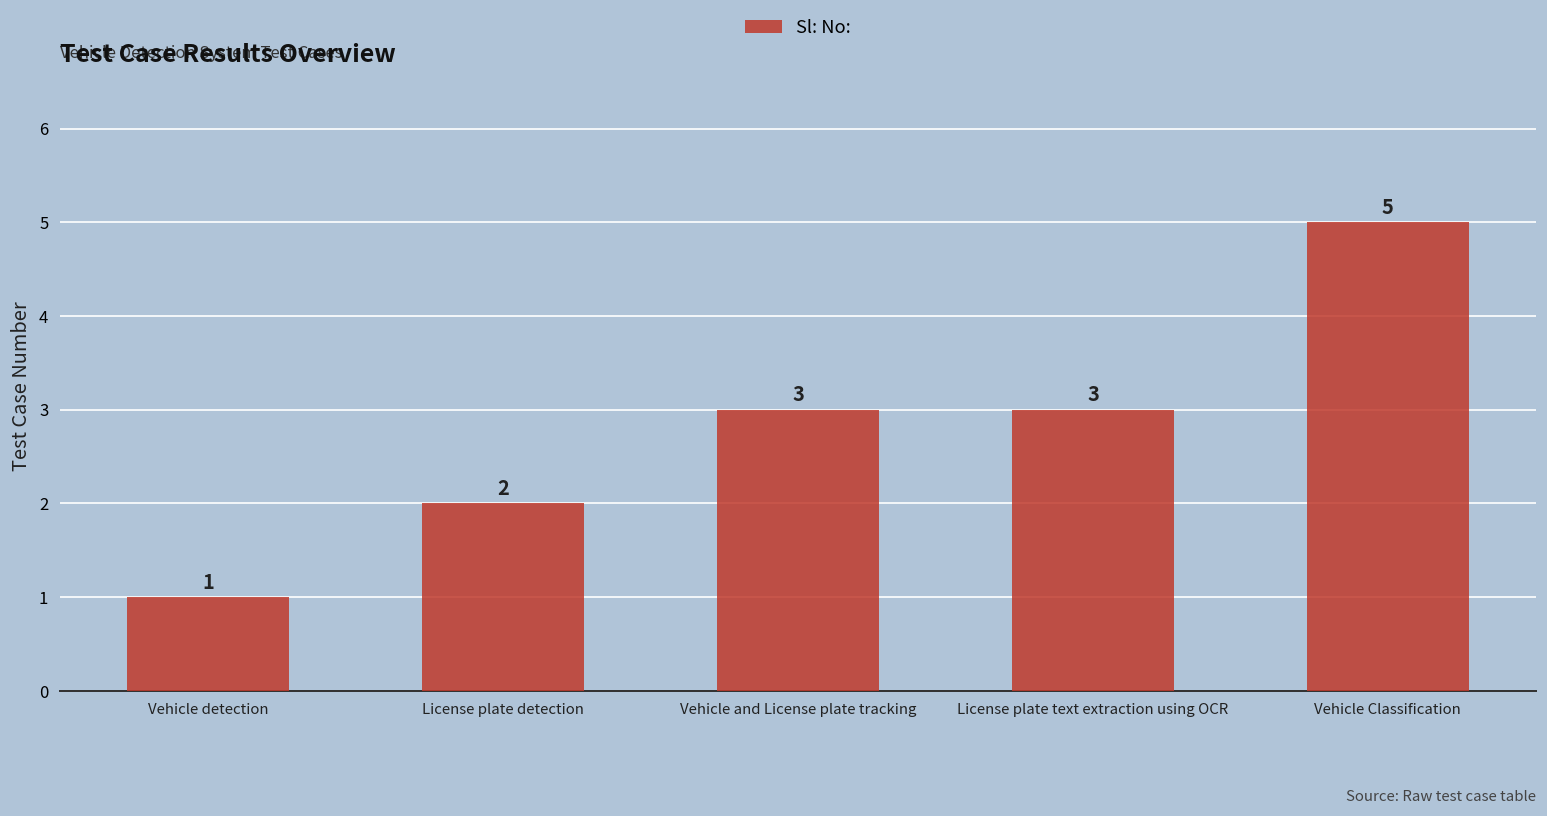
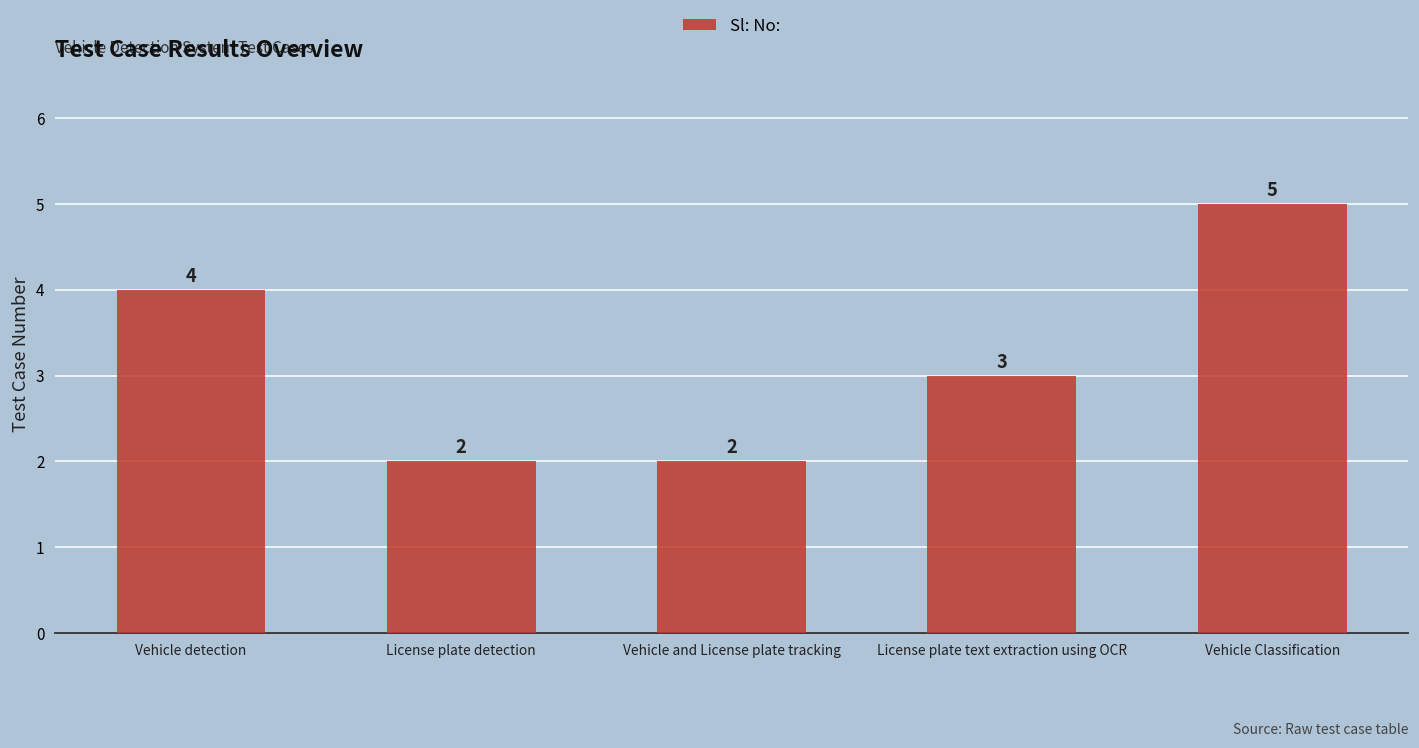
  {
-   "Vehicle detection": 1,
+   "Vehicle detection": 4,
    "License plate detection": 2,
-   "Vehicle and License plate tracking": 3,
+   "Vehicle and License plate tracking": 2,
    "License plate text extraction using OCR": 3,
    "Vehicle Classification": 5
  }
